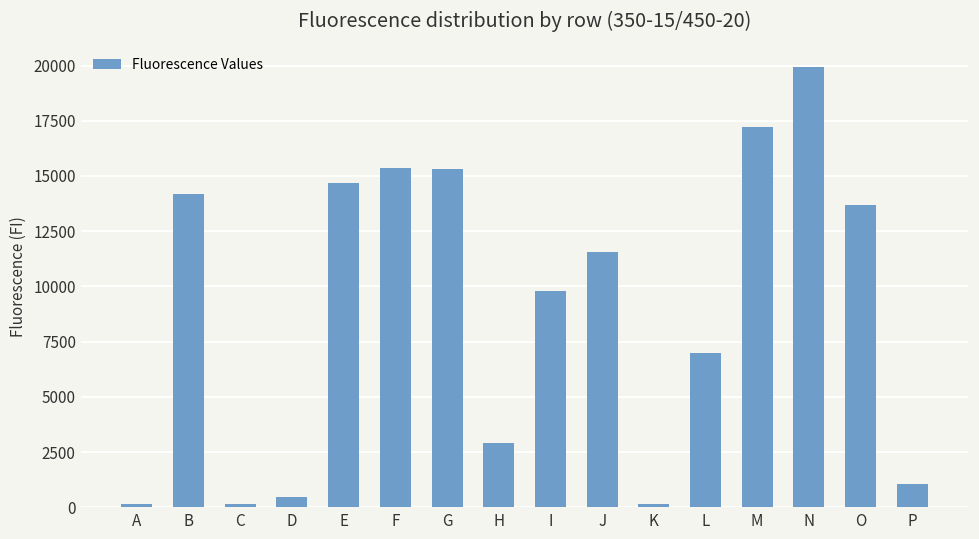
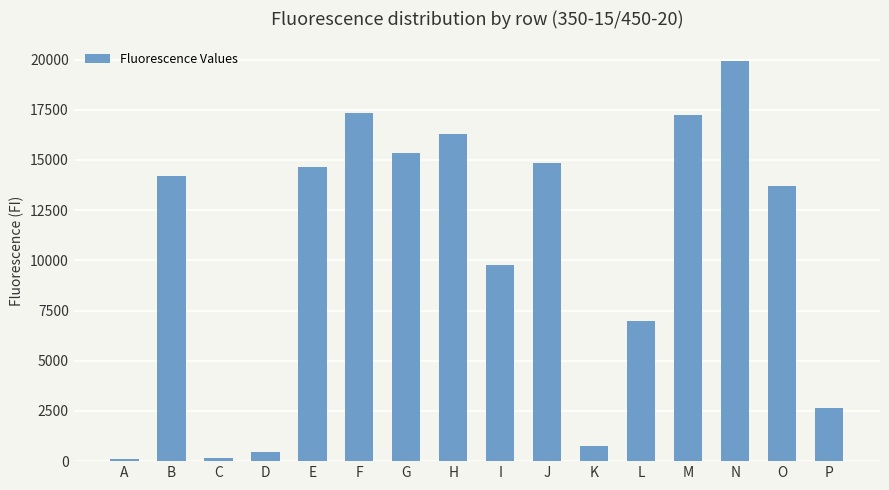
  {
    "A": 100,
    "B": 14200,
    "C": 100,
    "D": 500,
    "E": 14700,
-   "F": 15400,
+   "F": 17300,
    "G": 15300,
-   "H": 2900,
+   "H": 16300,
    "I": 9800,
-   "J": 11600,
-   "K": 100,
+   "J": 14900,
+   "K": 800,
    "L": 7000,
    "M": 17200,
    "N": 19900,
    "O": 13700,
-   "P": 1000
+   "P": 2600
  }
